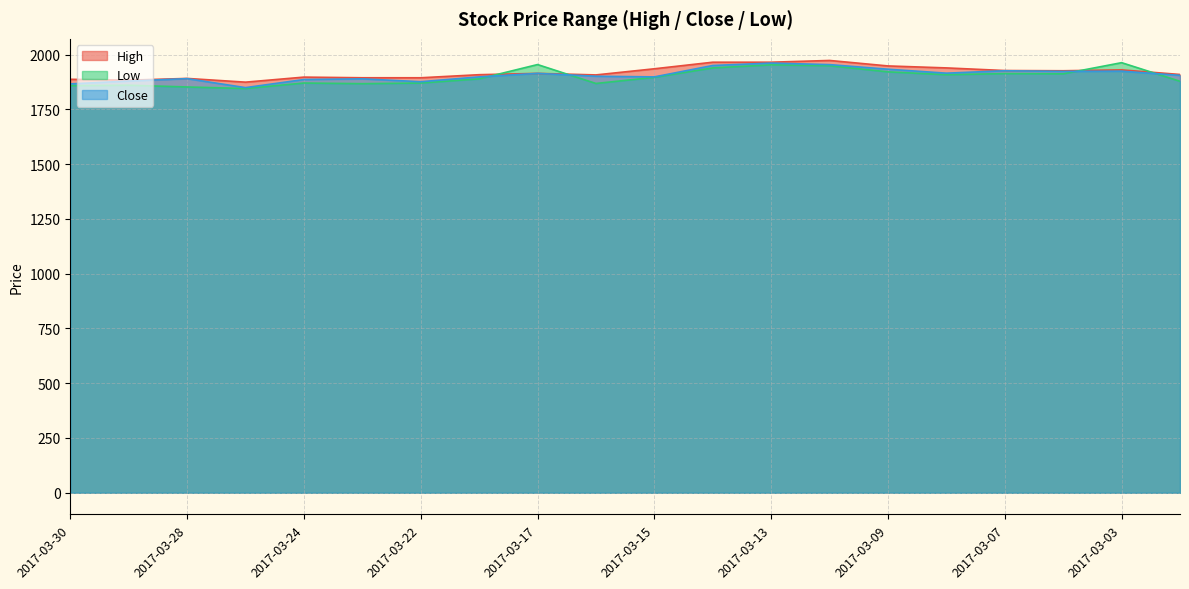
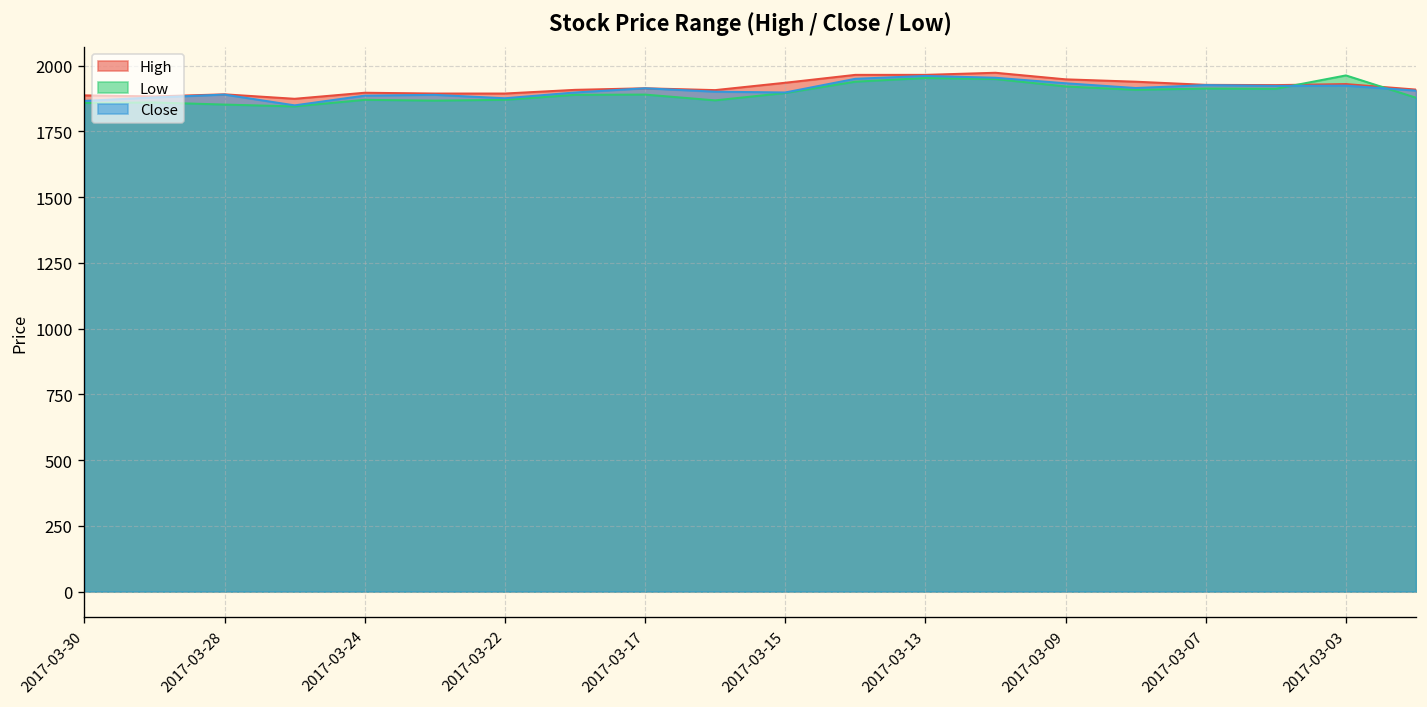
  {
    "High": {
      "2017-03-30": 1890,
      "2017-03-22": 1890,
      "2017-03-15": 1940,
      "2017-03-09": 1950
    },
    "Low": {
      "2017-03-28": 1850,
      "2017-03-24": 1870,
-     "2017-03-17": 1950,
+     "2017-03-17": 1890,
      "2017-03-09": 1920,
      "2017-03-07": 1910,
      "2017-03-03": 1960
    },
    "Close": {
      "2017-03-09": 1930
    }
  }
